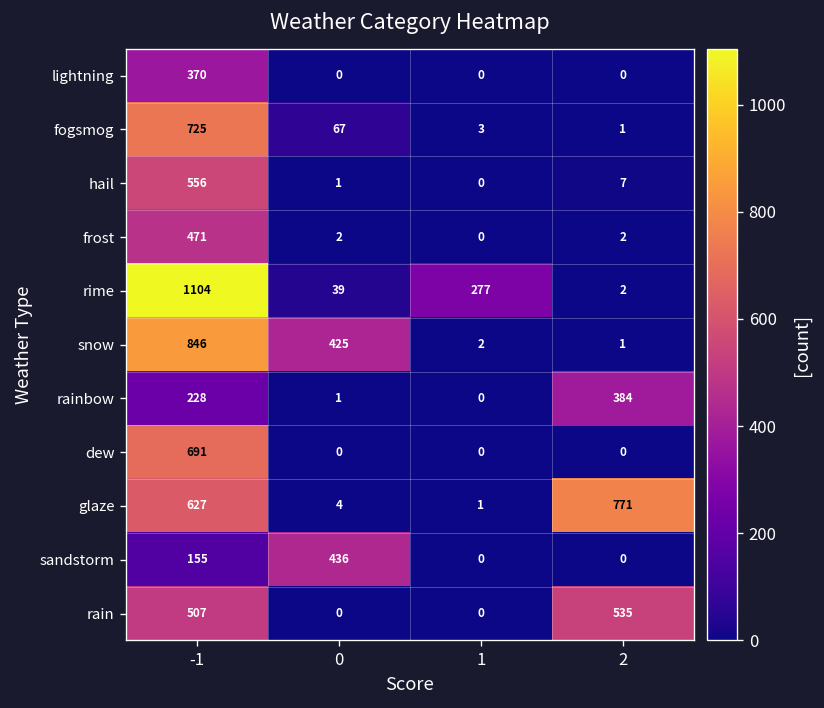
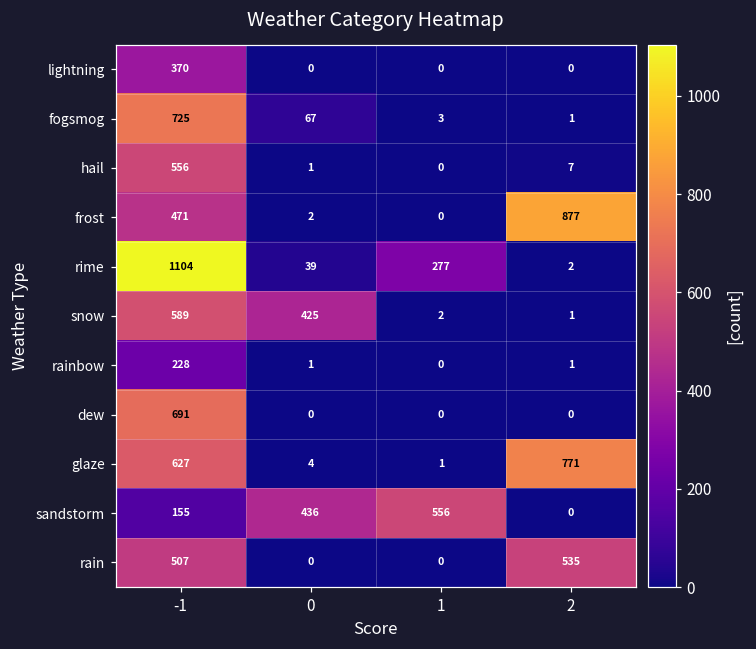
  {
    "lightning": {
      "-1": 370,
      "0": 0,
      "1": 0,
      "2": 0
    },
    "fogsmog": {
      "-1": 725,
      "0": 67,
      "1": 3,
      "2": 1
    },
    "hail": {
      "-1": 556,
      "0": 1,
      "1": 0,
      "2": 7
    },
    "frost": {
      "-1": 471,
      "0": 2,
      "1": 0,
-     "2": 2
+     "2": 877
    },
    "rime": {
      "-1": 1104,
      "0": 39,
      "1": 277,
      "2": 2
    },
    "snow": {
-     "-1": 846,
+     "-1": 589,
      "0": 425,
      "1": 2,
      "2": 1
    },
    "rainbow": {
      "-1": 228,
      "0": 1,
      "1": 0,
-     "2": 384
+     "2": 1
    },
    "dew": {
      "-1": 691,
      "0": 0,
      "1": 0,
      "2": 0
    },
    "glaze": {
      "-1": 627,
      "0": 4,
      "1": 1,
      "2": 771
    },
    "sandstorm": {
      "-1": 155,
      "0": 436,
-     "1": 0,
+     "1": 556,
      "2": 0
    },
    "rain": {
      "-1": 507,
      "0": 0,
      "1": 0,
      "2": 535
    }
  }
